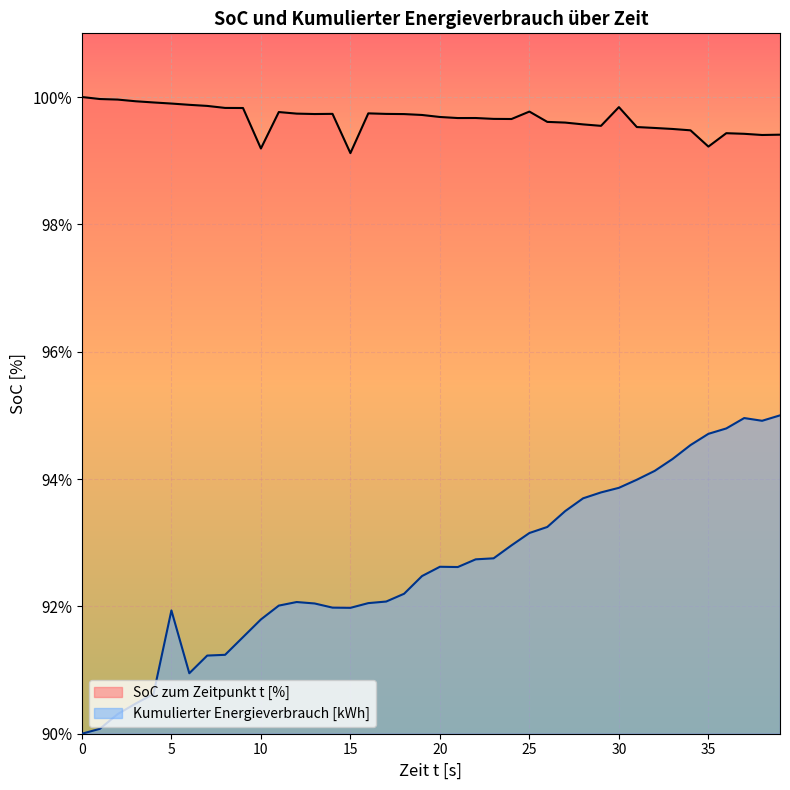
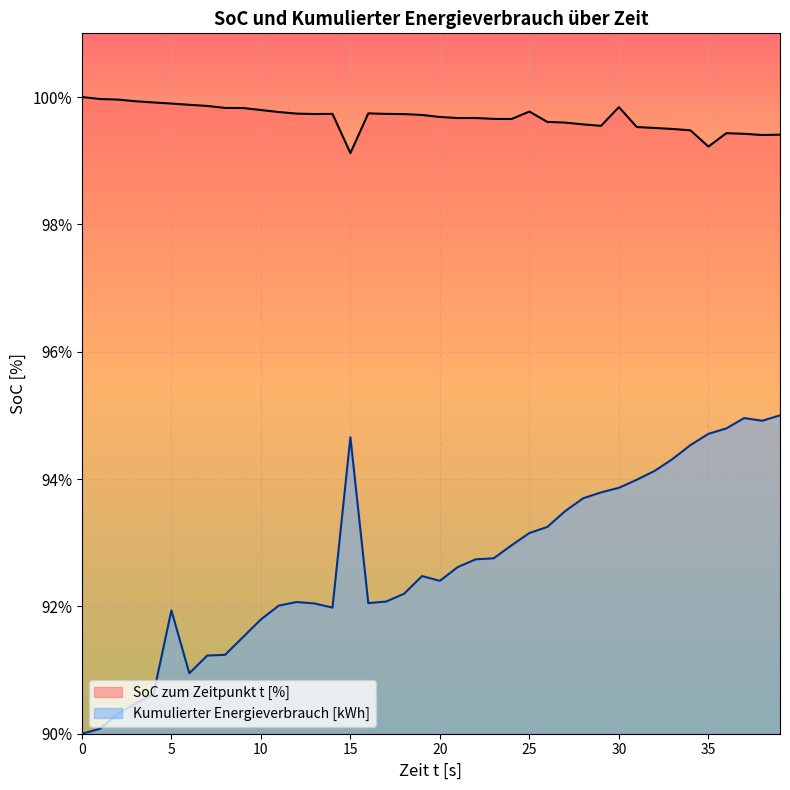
  {
    "SoC zum Zeitpunkt t [%]": {
      "0": "100.0%",
      "5": "99.9%",
-     "10": "99.2%",
+     "10": "99.8%",
      "15": "99.1%",
      "20": "99.7%",
      "25": "99.8%",
      "30": "99.8%",
      "35": "99.2%"
    },
    "Kumulierter Energieverbrauch [kWh]": {
      "0": "90.0%",
      "5": "91.9%",
      "10": "91.8%",
-     "15": "92.0%",
-     "20": "92.6%",
+     "15": "94.7%",
+     "20": "92.4%",
      "25": "93.2%",
      "30": "93.9%",
      "35": "94.7%"
    }
  }
